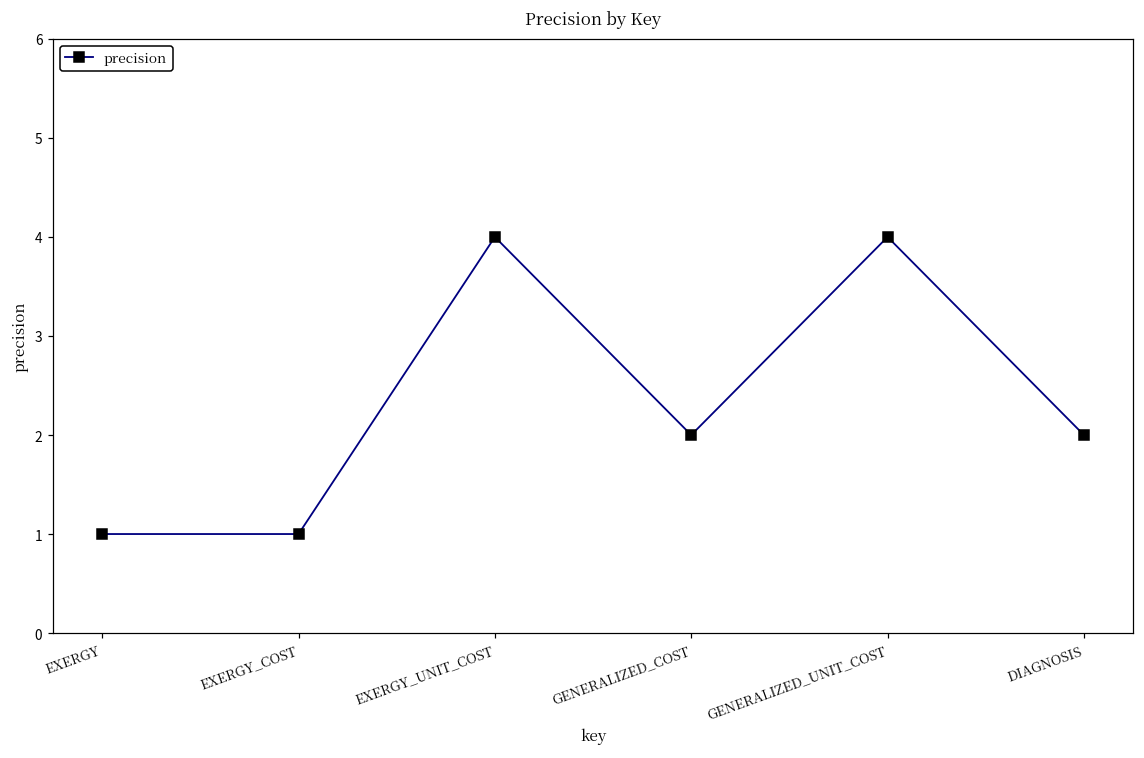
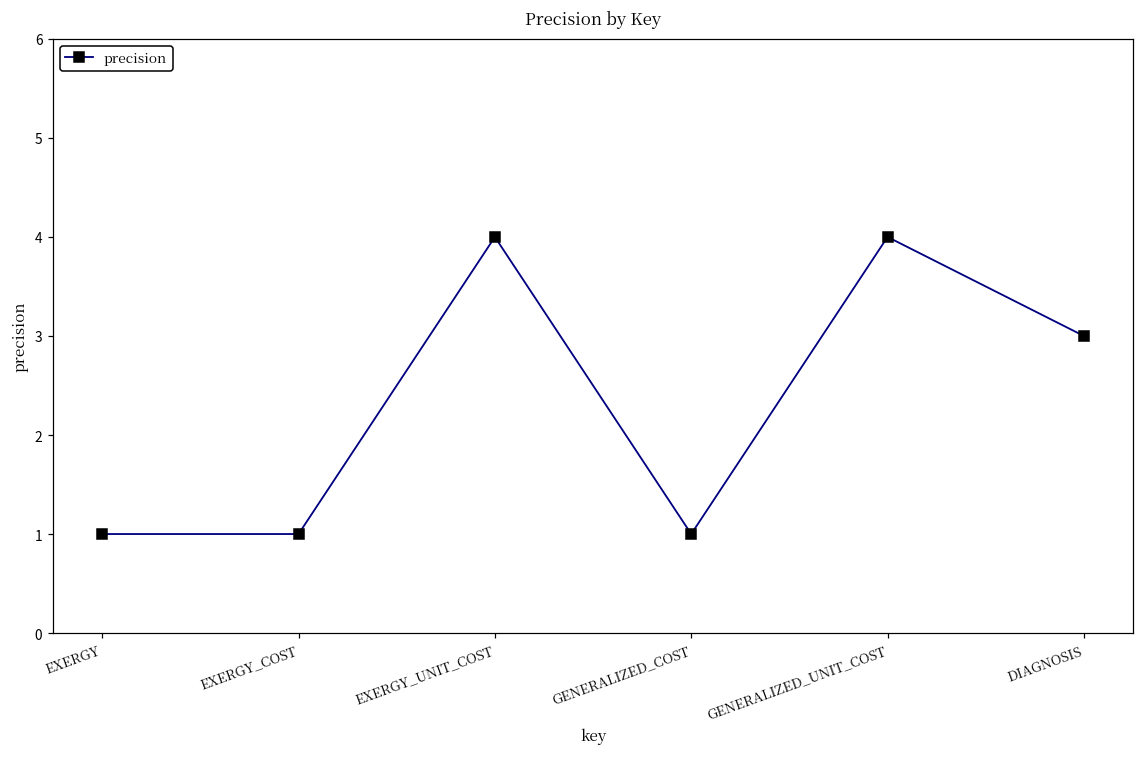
  {
    "EXERGY": 1,
    "EXERGY_COST": 1,
    "EXERGY_UNIT_COST": 4,
-   "GENERALIZED_COST": 2,
+   "GENERALIZED_COST": 1,
    "GENERALIZED_UNIT_COST": 4,
-   "DIAGNOSIS": 2
+   "DIAGNOSIS": 3
  }
